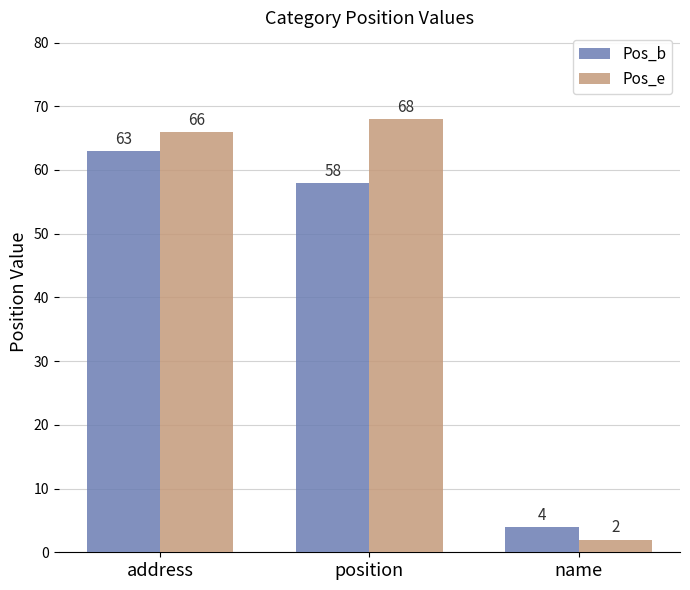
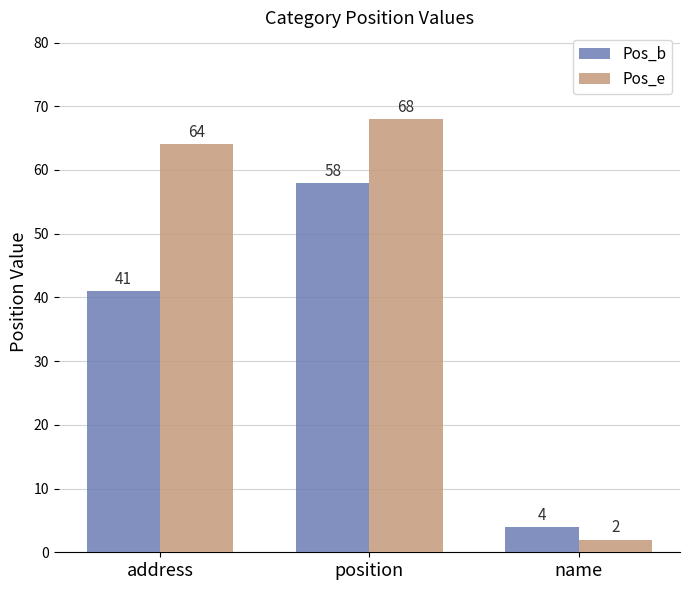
  {
    "Pos_b": {
-     "address": 63,
+     "address": 41,
      "position": 58,
      "name": 4
    },
    "Pos_e": {
-     "address": 66,
+     "address": 64,
      "position": 68,
      "name": 2
    }
  }
